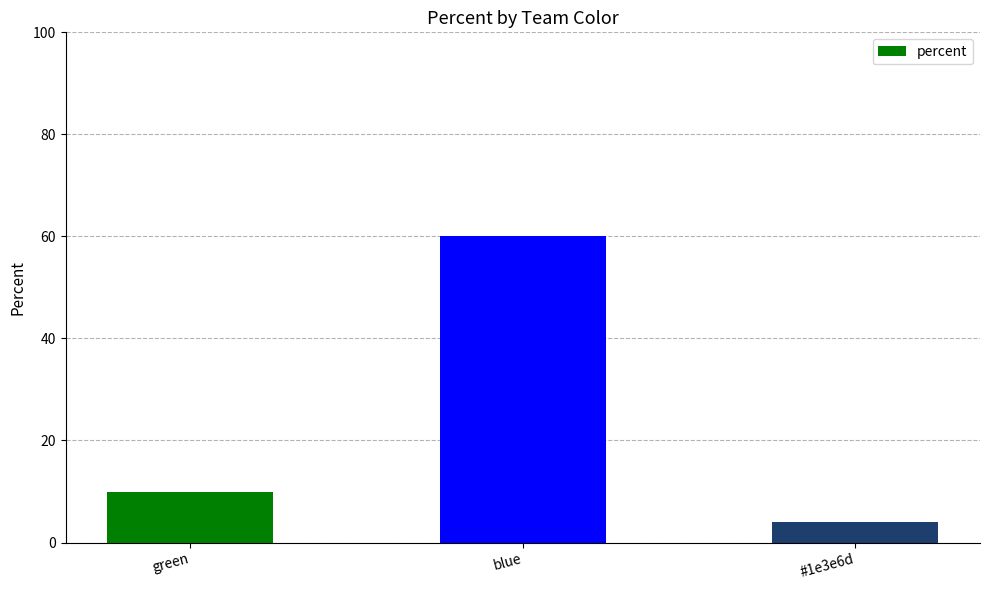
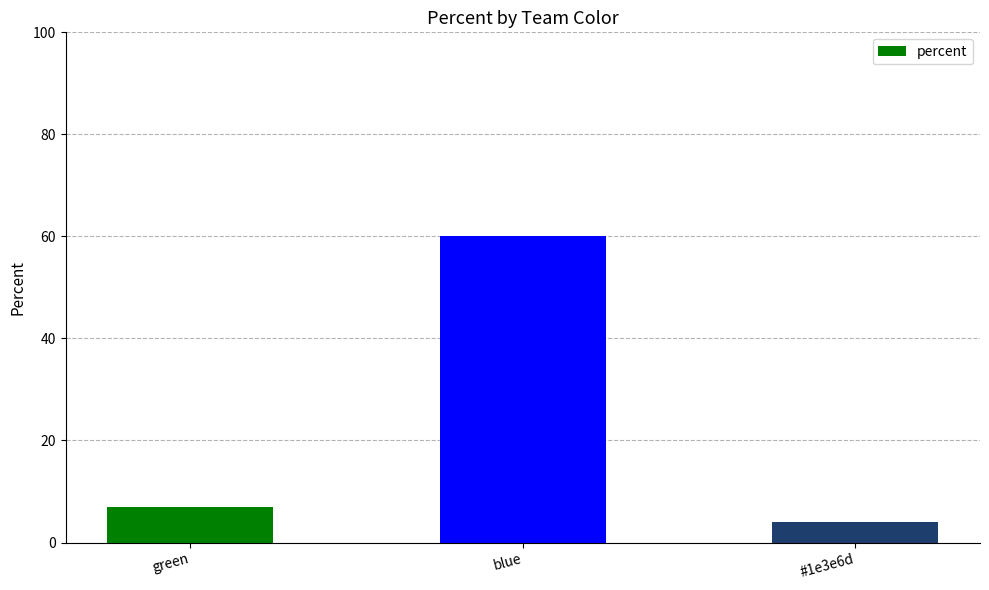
  {
-   "green": 10,
+   "green": 7,
    "blue": 60,
    "#1e3e6d": 4
  }
